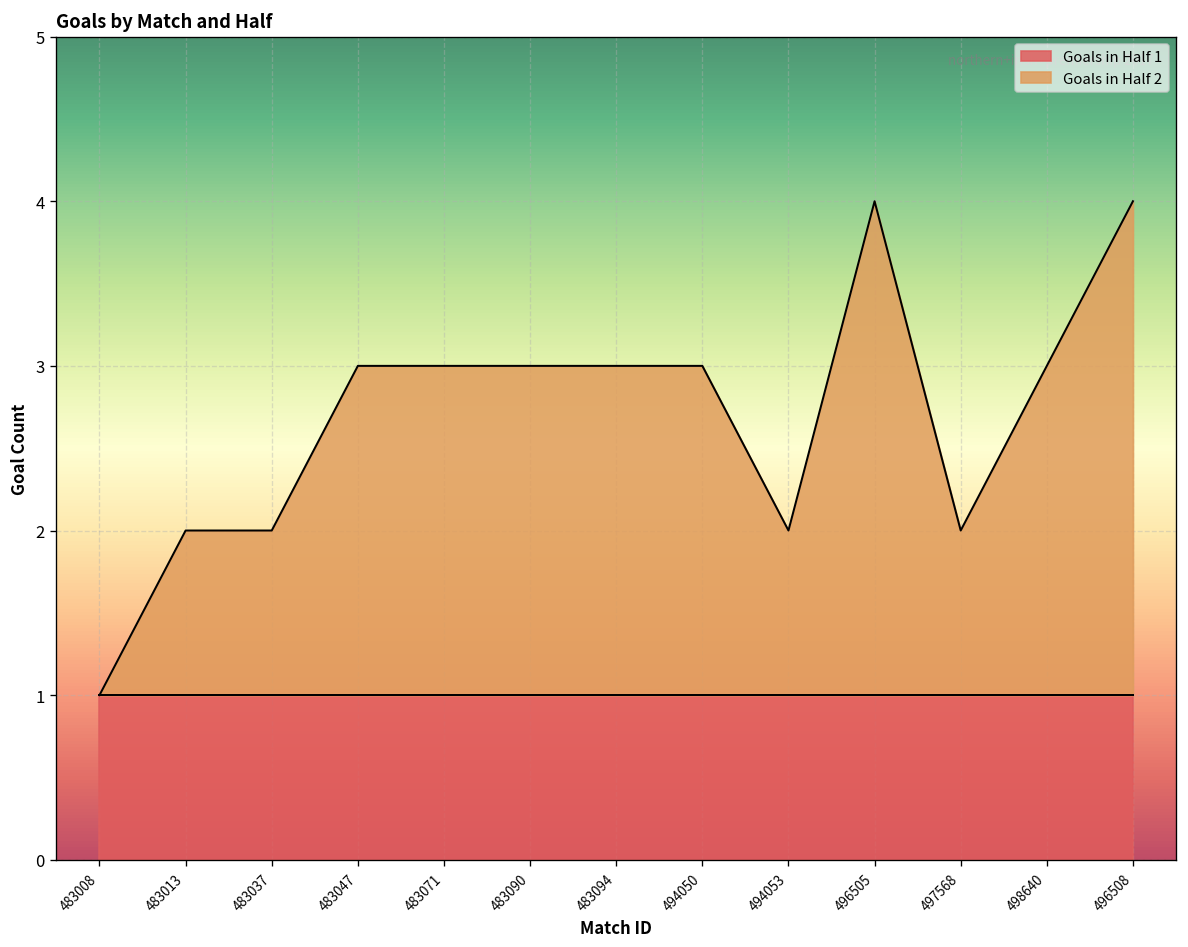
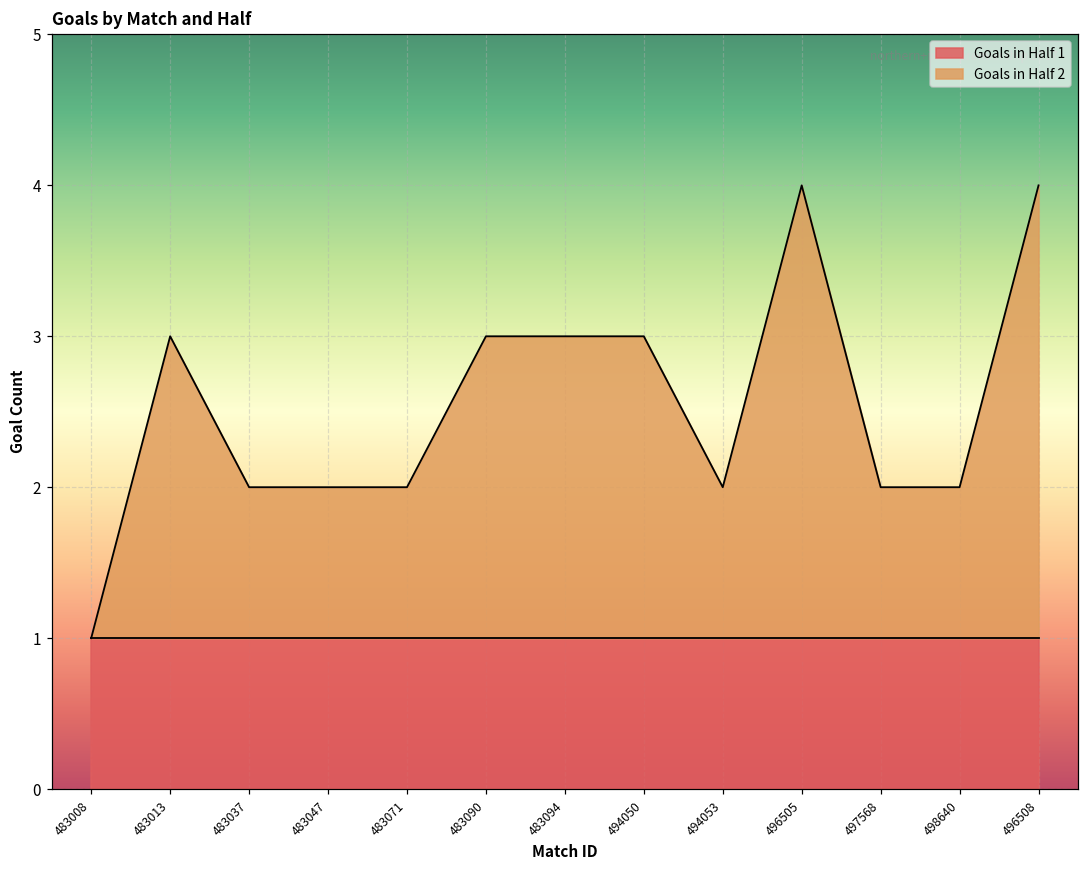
  {
    "Goals in Half 1": {
      "483013": 1.00,
      "483037": 1.00,
      "483047": 1.00,
      "483071": 1.00,
      "483090": 1.00,
      "483094": 1.00,
      "494050": 1.00,
      "494053": 1.00,
      "496505": 1.00,
      "497568": 1.00,
      "498640": 1.00,
      "496508": 1.00
    },
    "Goals in Half 2": {
-     "483013": 2.00,
+     "483013": 3.00,
      "483037": 2.00,
-     "483047": 3.00,
-     "483071": 3.00,
+     "483047": 2.00,
+     "483071": 2.00,
      "483090": 3.00,
      "483094": 3.00,
      "494050": 3.00,
      "494053": 2.00,
      "496505": 4.00,
      "497568": 2.00,
-     "498640": 3.00,
+     "498640": 2.00,
      "496508": 4.00
    }
  }
